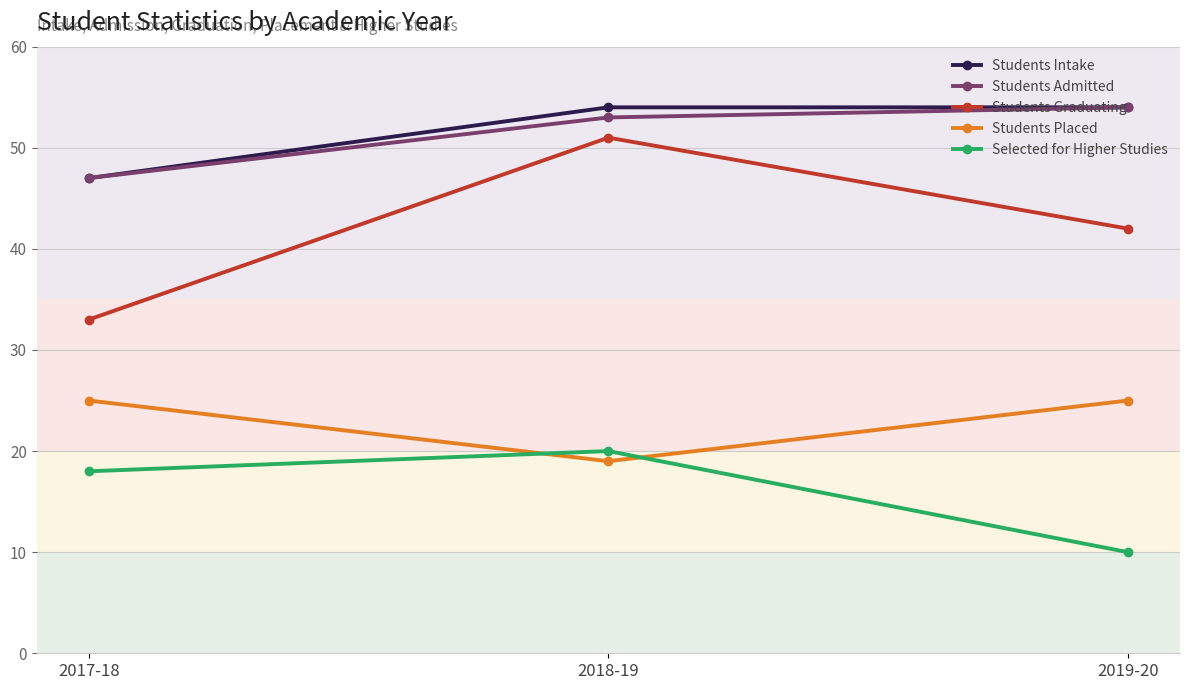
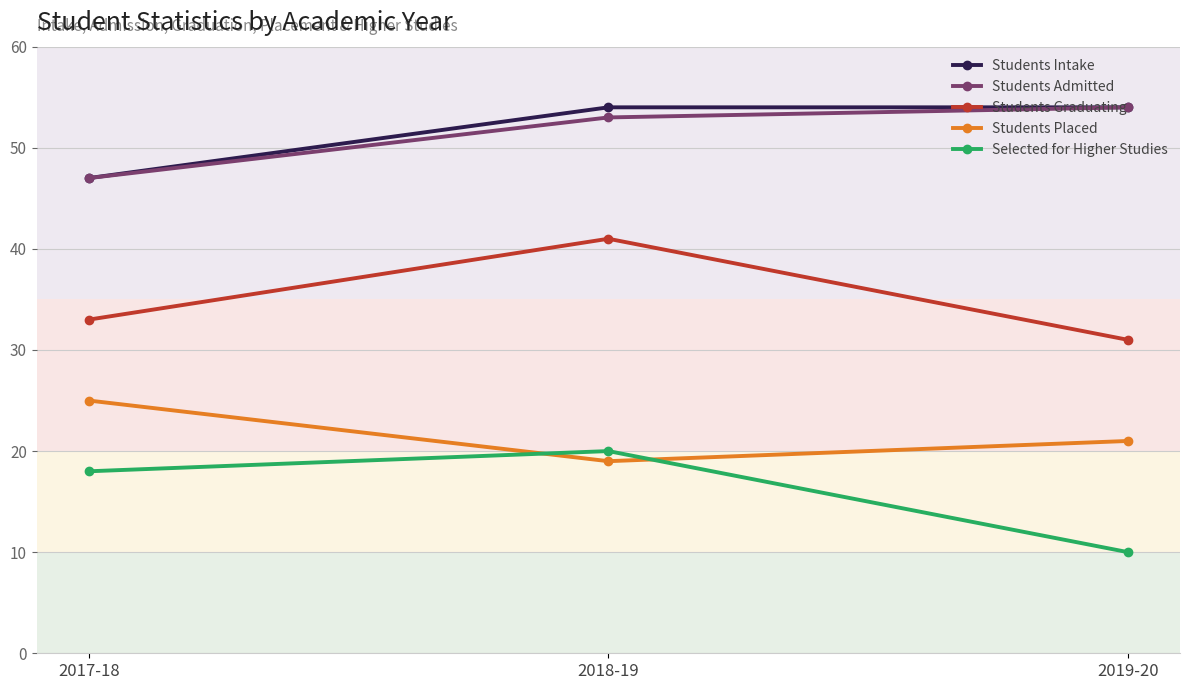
  {
    "Students Intake": {
      "2018-19": 54
    },
    "Students Admitted": {
      "2018-19": 53
    },
    "Students Graduating": {
      "2017-18": 33,
-     "2018-19": 51,
-     "2019-20": 42
+     "2018-19": 41,
+     "2019-20": 31
    },
    "Students Placed": {
      "2017-18": 25,
      "2018-19": 19,
-     "2019-20": 25
+     "2019-20": 21
    },
    "Selected for Higher Studies": {
      "2017-18": 18,
      "2018-19": 20,
      "2019-20": 10
    }
  }
